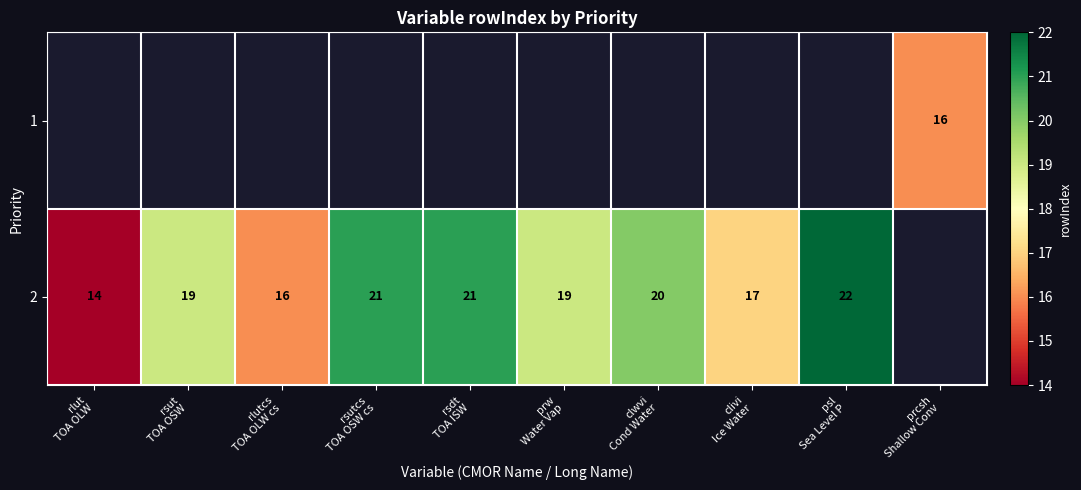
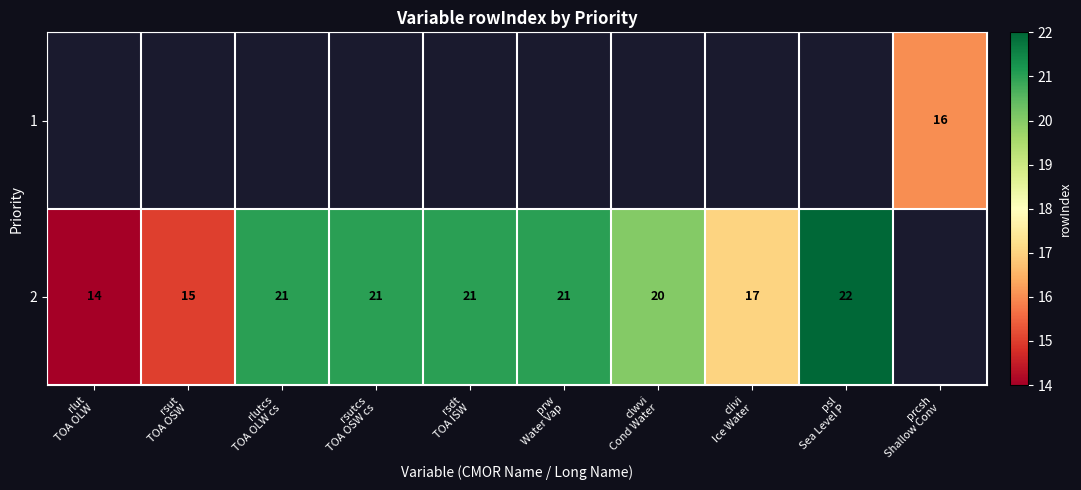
  {
    "1": {
      "prcsh Shallow Conv": 16
    },
    "2": {
      "rlut TOA OLW": 14,
-     "rsut TOA OSW": 19,
-     "rlutcs TOA OLW cs": 16,
+     "rsut TOA OSW": 15,
+     "rlutcs TOA OLW cs": 21,
      "rsutcs TOA OSW cs": 21,
      "rsdt TOA ISW": 21,
-     "prw Water Vap": 19,
+     "prw Water Vap": 21,
      "clwvi Cond Water": 20,
      "clivi Ice Water": 17,
      "psl Sea Level P": 22
    }
  }
